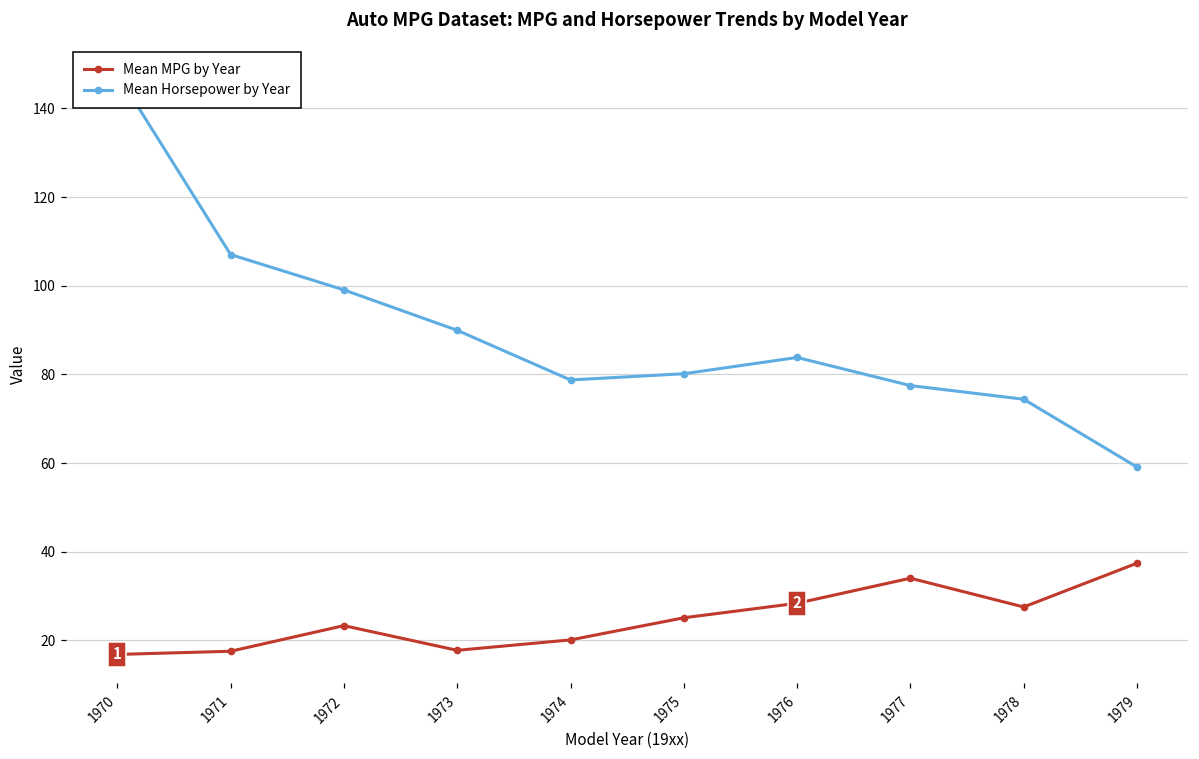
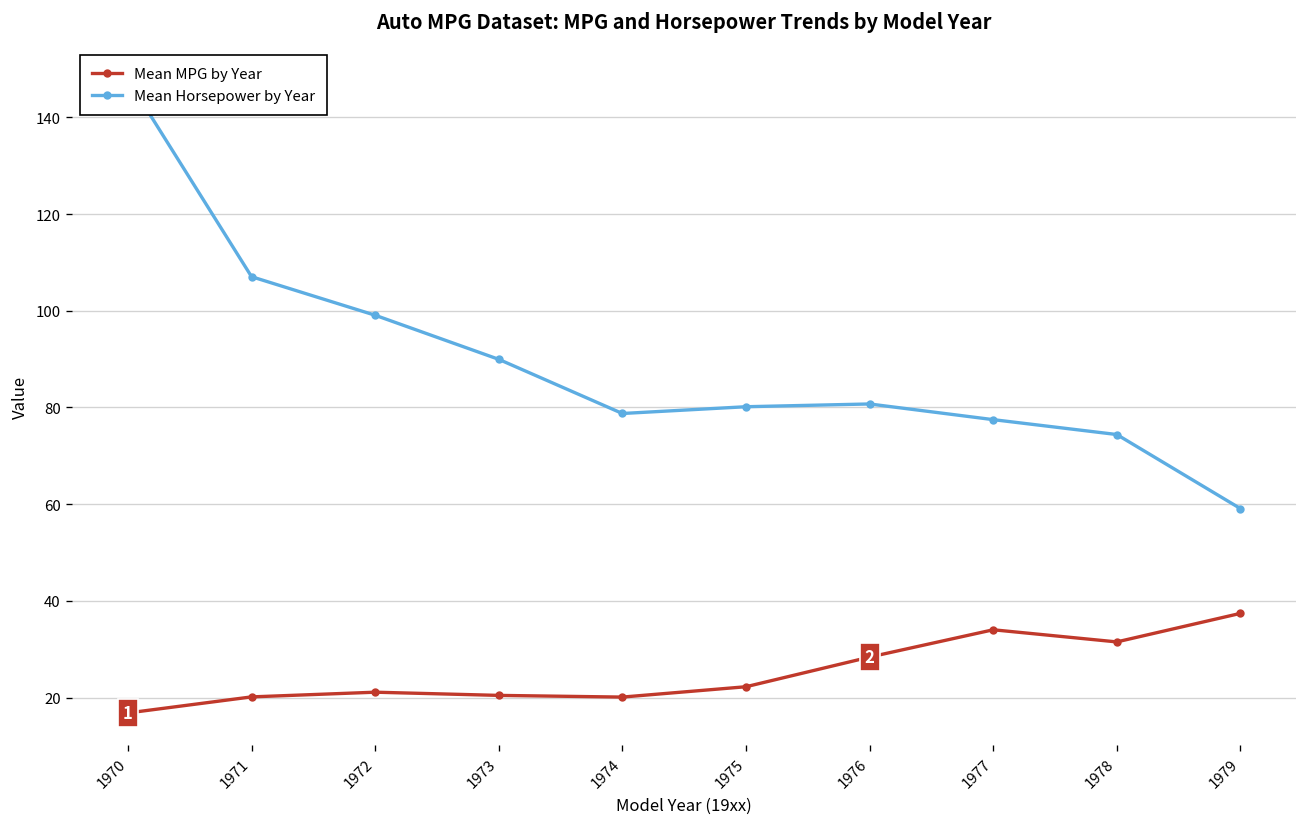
  {
    "Mean MPG by Year": {
-     "1971": 18,
-     "1972": 23,
-     "1973": 18,
+     "1971": 20,
+     "1972": 21,
+     "1973": 20,
      "1974": 20,
-     "1975": 25,
+     "1975": 22,
      "1977": 34,
-     "1978": 28,
+     "1978": 32,
      "1979": 37
    },
    "Mean Horsepower by Year": {
      "1971": 107,
      "1972": 99,
      "1973": 90,
      "1974": 79,
      "1975": 80,
-     "1976": 84,
+     "1976": 81,
      "1977": 77,
      "1978": 74,
      "1979": 59
    }
  }
